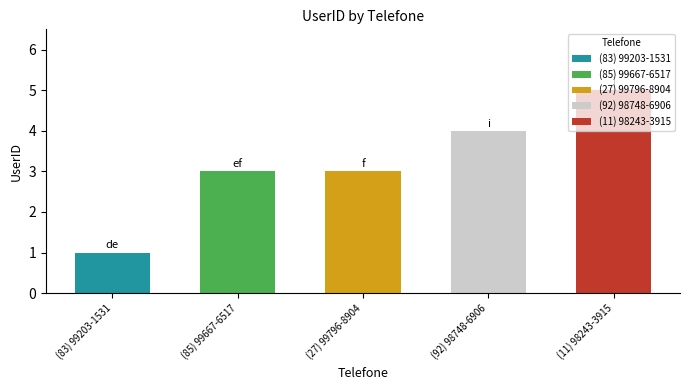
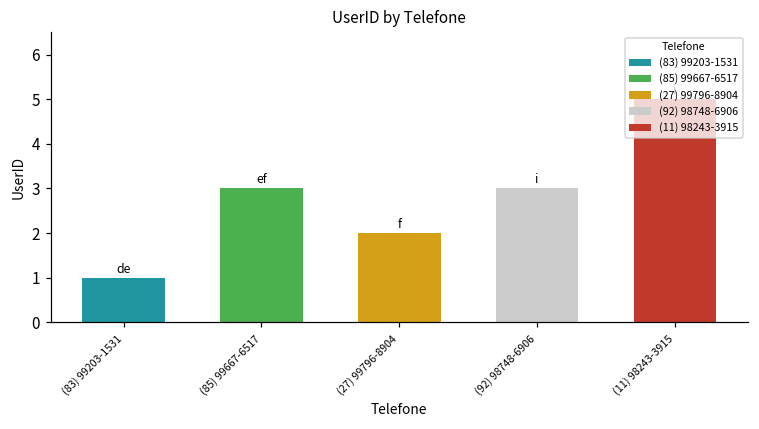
  {
    "(83) 99203-1531": 1,
    "(85) 99667-6517": 3,
-   "(27) 99796-8904": 3,
-   "(92) 98748-6906": 4
+   "(27) 99796-8904": 2,
+   "(92) 98748-6906": 3
  }
